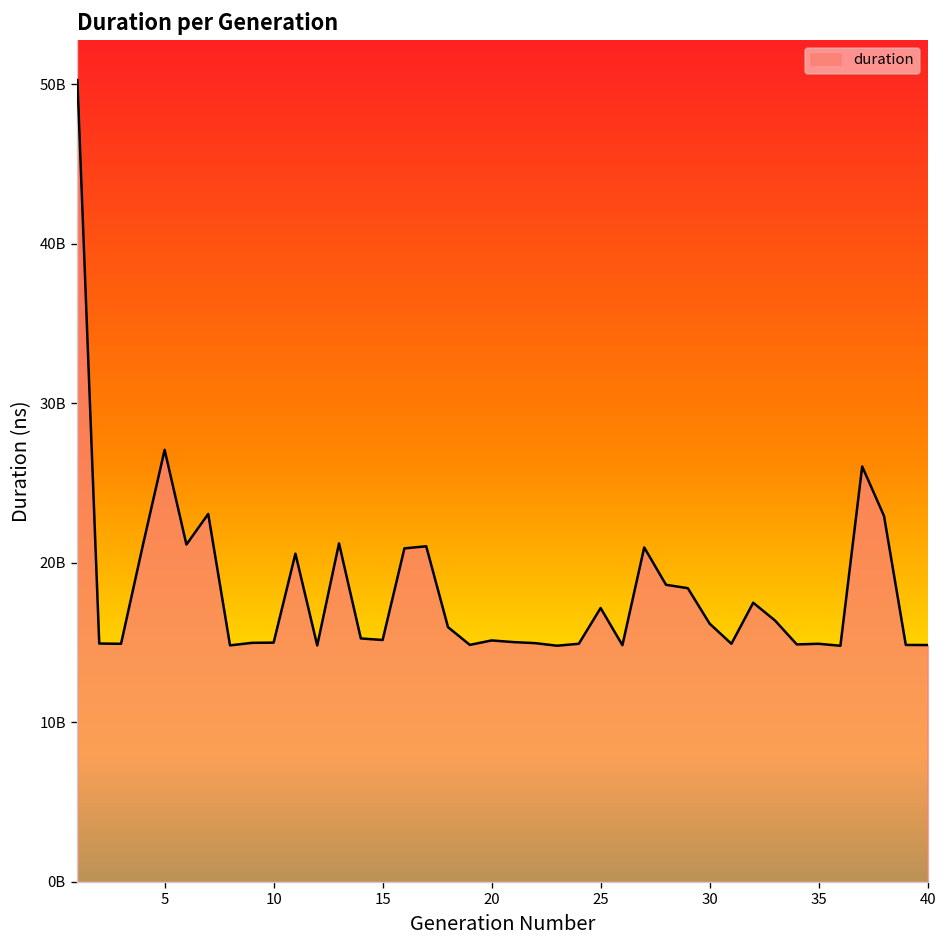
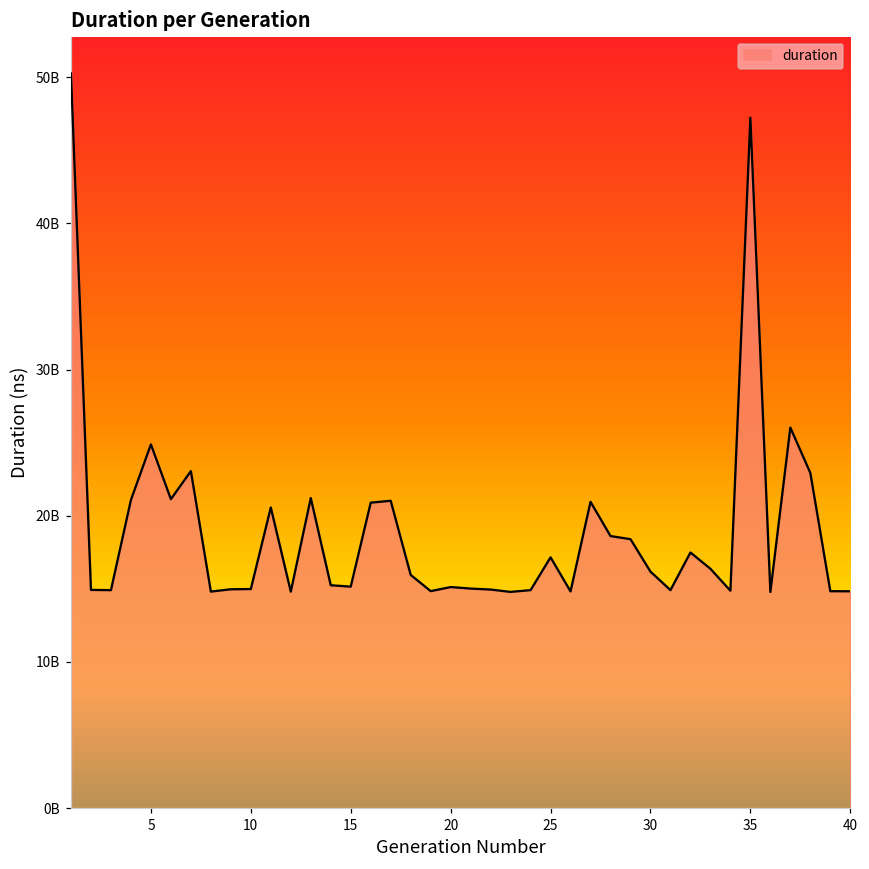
  {
-   "5": 27100000000,
+   "5": 24900000000,
    "10": 15000000000,
    "15": 15200000000,
    "20": 15100000000,
    "25": 17200000000,
    "30": 16200000000,
-   "35": 14900000000,
+   "35": 47200000000,
    "40": 14800000000
  }
